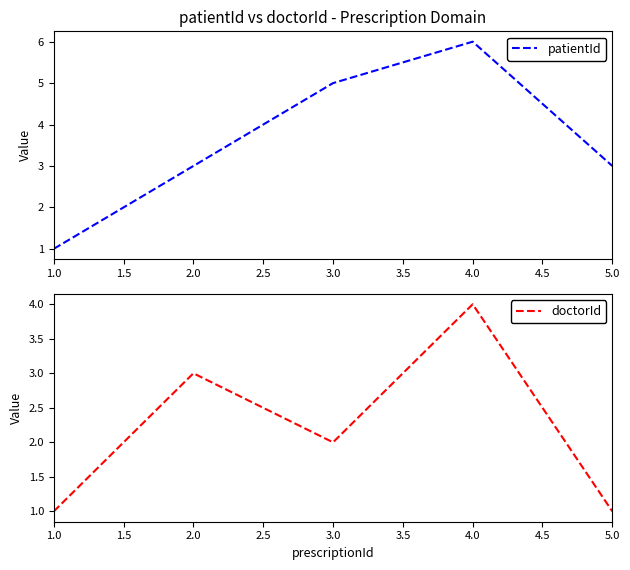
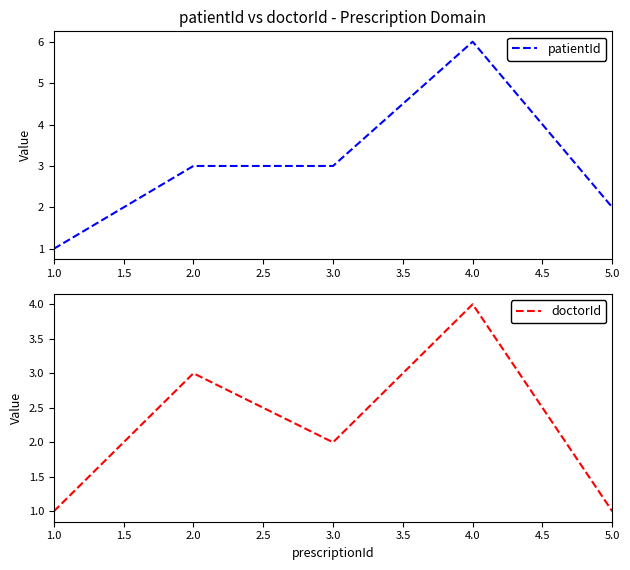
  {
    "patientId vs doctorId - Prescription Domain": {
      "1.0": 1,
      "2.0": 3,
-     "3.0": 5,
+     "3.0": 3,
      "4.0": 6,
-     "5.0": 3
+     "5.0": 2
    }
  }
